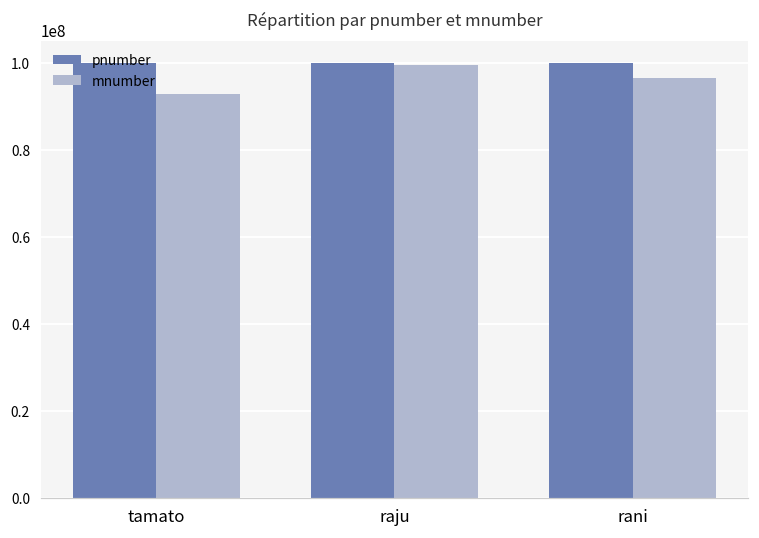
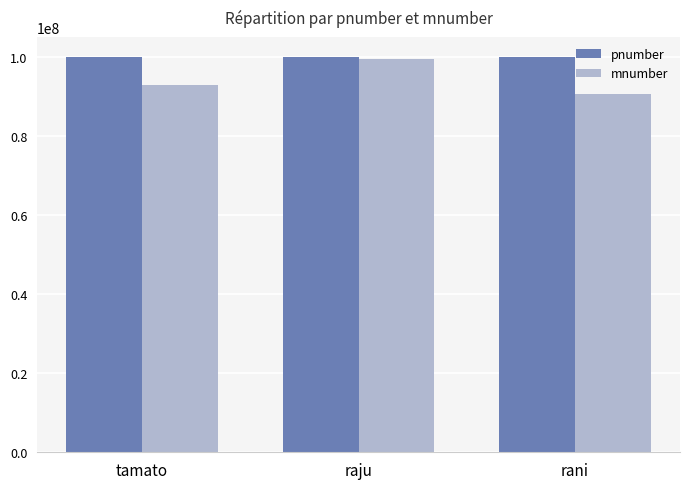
  {
    "pnumber": {
      "tamato": 100000000,
      "raju": 100000000,
      "rani": 100000000
    },
    "mnumber": {
      "tamato": 93000000,
      "raju": 99000000,
-     "rani": 97000000
+     "rani": 90000000
    }
  }
